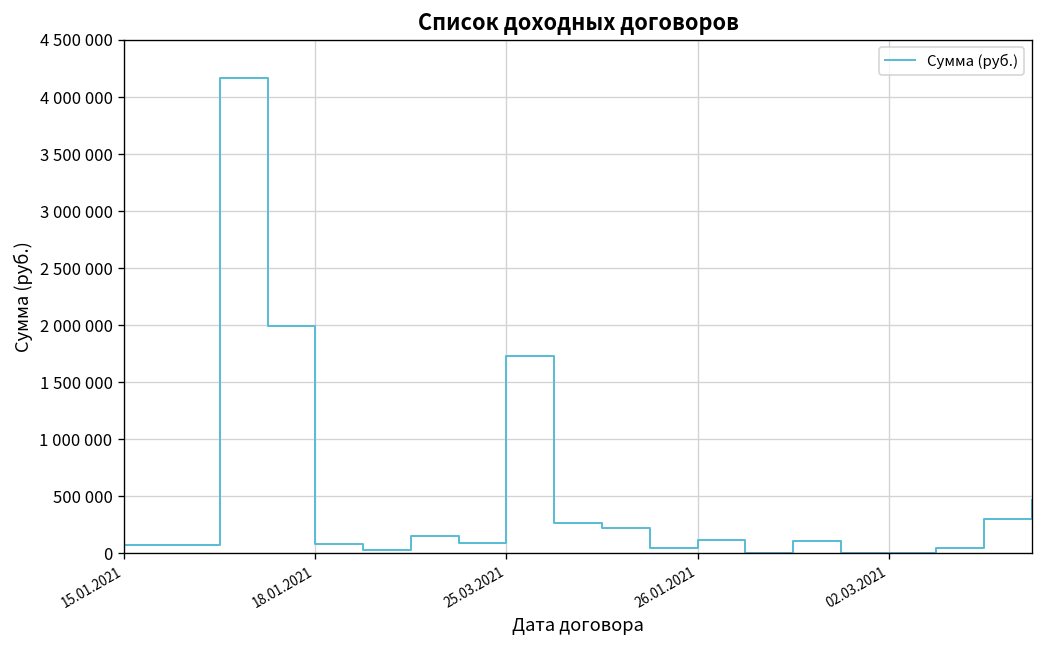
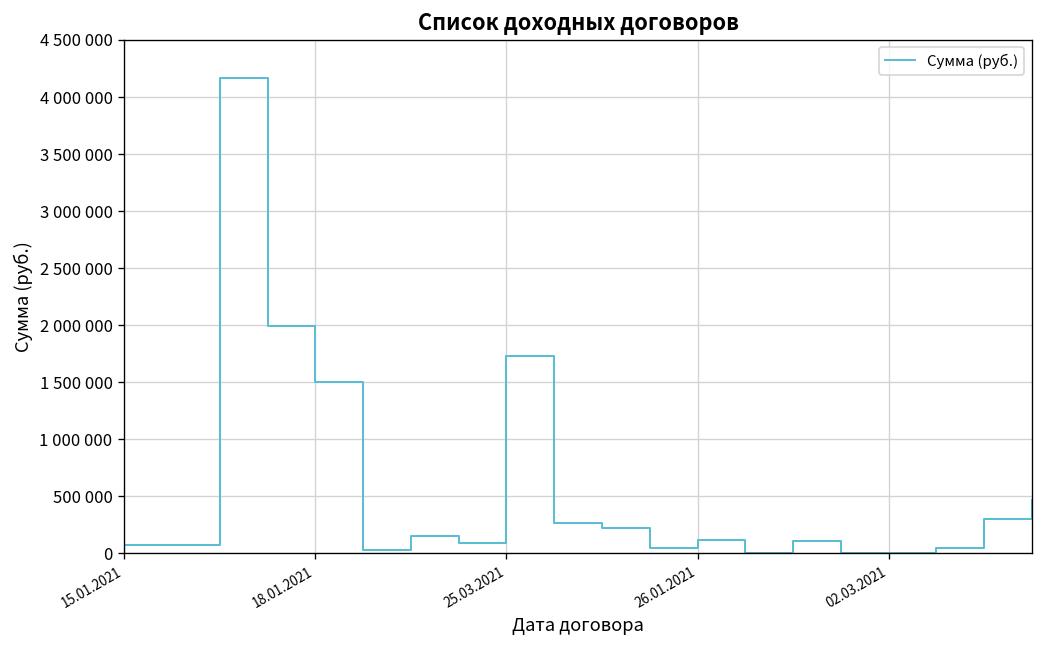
  {
-   "18.01.2021": 100000,
+   "18.01.2021": 1500000,
    "25.03.2021": 1700000,
    "26.01.2021": 100000,
    "02.03.2021": 0
  }
